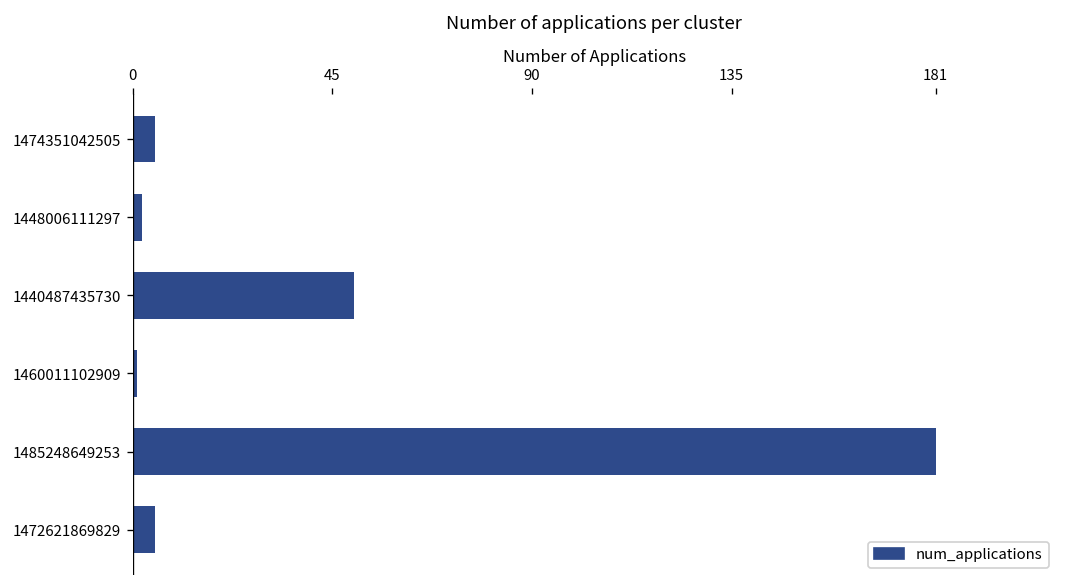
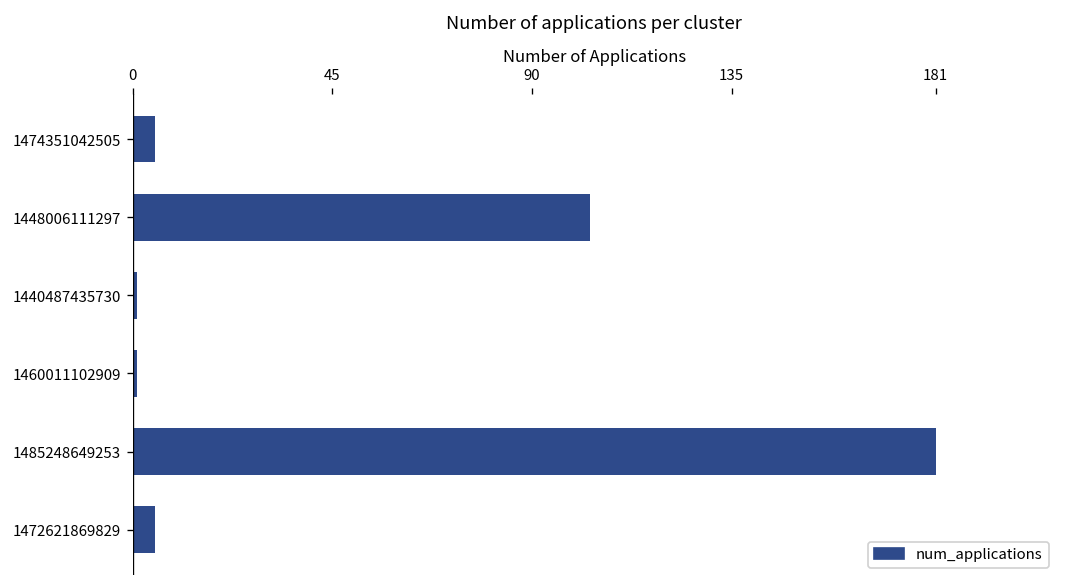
  {
    "1474351042505": 5,
-   "1448006111297": 2,
-   "1440487435730": 50,
+   "1448006111297": 103,
+   "1440487435730": 1,
    "1460011102909": 1,
    "1485248649253": 181,
    "1472621869829": 5
  }
